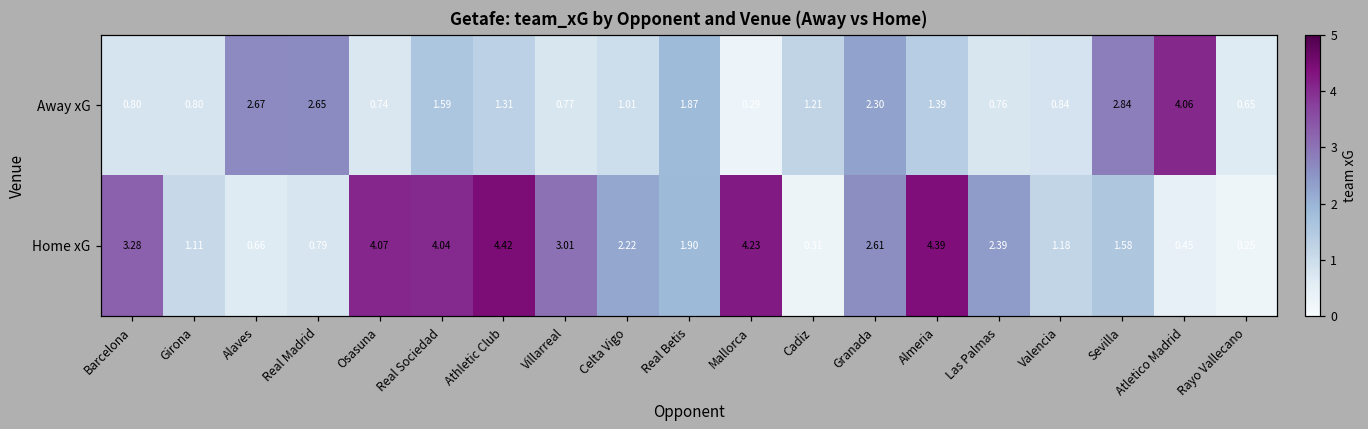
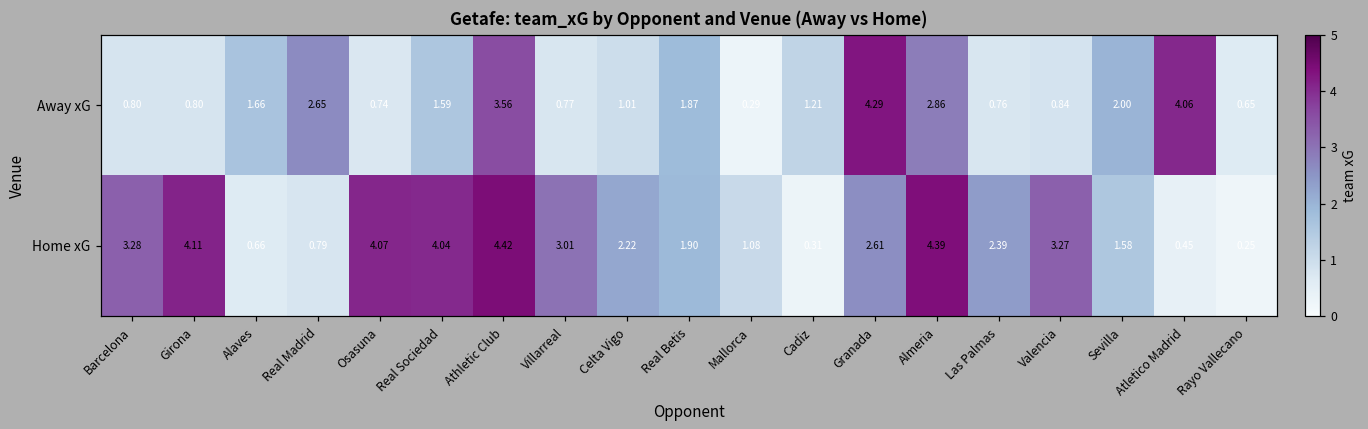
  {
    "Away xG": {
-     "Alaves": 2.67,
+     "Alaves": 1.66,
      "Real Madrid": 2.65,
      "Real Sociedad": 1.59,
-     "Athletic Club": 1.31,
+     "Athletic Club": 3.56,
      "Celta Vigo": 1.01,
      "Real Betis": 1.87,
      "Cadiz": 1.21,
-     "Granada": 2.30,
-     "Almeria": 1.39,
-     "Sevilla": 2.84,
+     "Granada": 4.29,
+     "Almeria": 2.86,
+     "Sevilla": 2.00,
      "Atletico Madrid": 4.06
    },
    "Home xG": {
      "Barcelona": 3.28,
-     "Girona": 1.11,
+     "Girona": 4.11,
      "Osasuna": 4.07,
      "Real Sociedad": 4.04,
      "Athletic Club": 4.42,
      "Villarreal": 3.01,
      "Celta Vigo": 2.22,
      "Real Betis": 1.90,
-     "Mallorca": 4.23,
+     "Mallorca": 1.08,
      "Granada": 2.61,
      "Almeria": 4.39,
      "Las Palmas": 2.39,
-     "Valencia": 1.18,
+     "Valencia": 3.27,
      "Sevilla": 1.58
    }
  }
